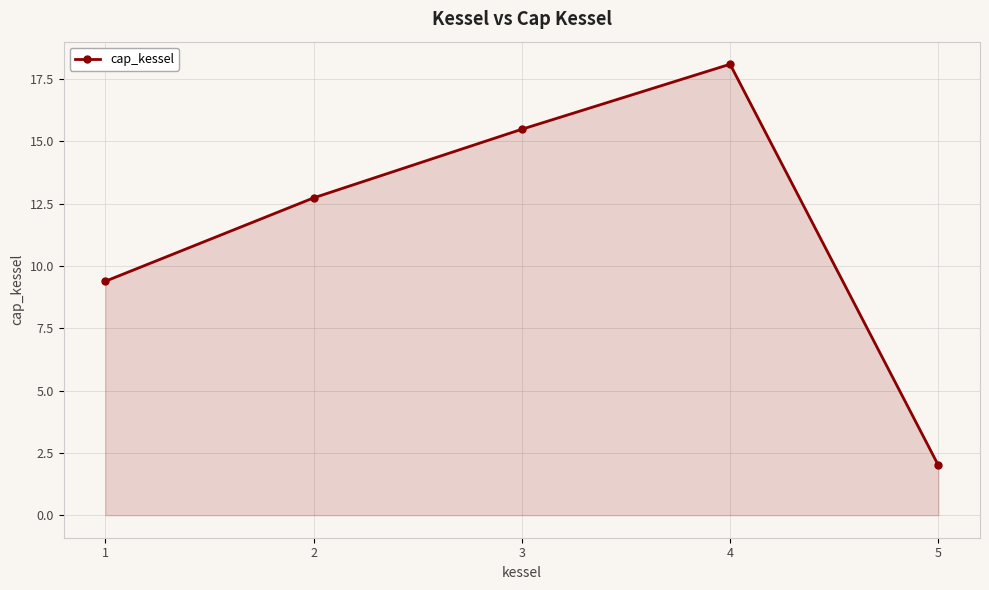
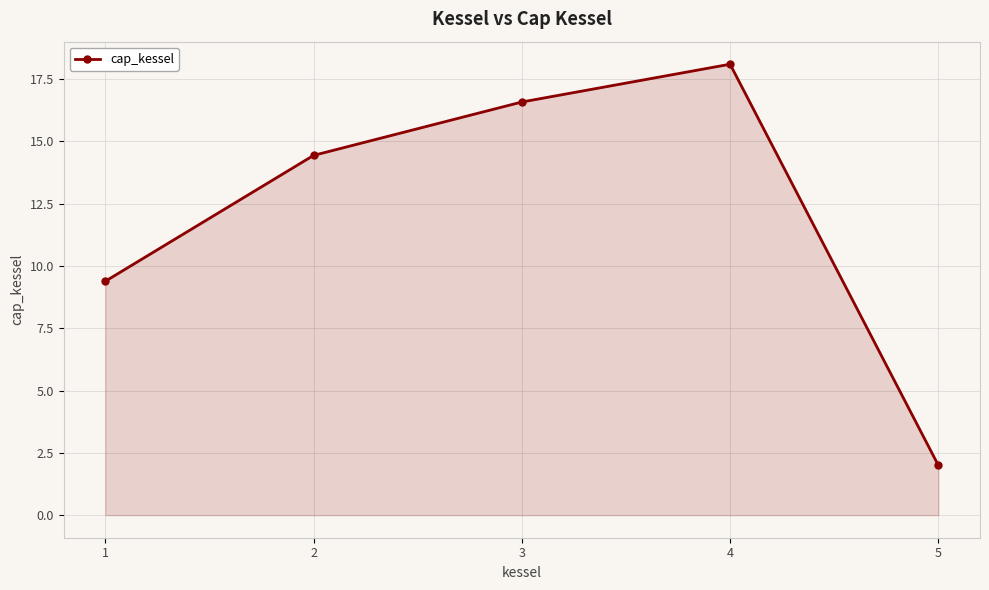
  {
    "1": 9.4,
-   "2": 12.7,
-   "3": 15.5,
+   "2": 14.4,
+   "3": 16.6,
    "4": 18.1,
    "5": 2.0
  }
